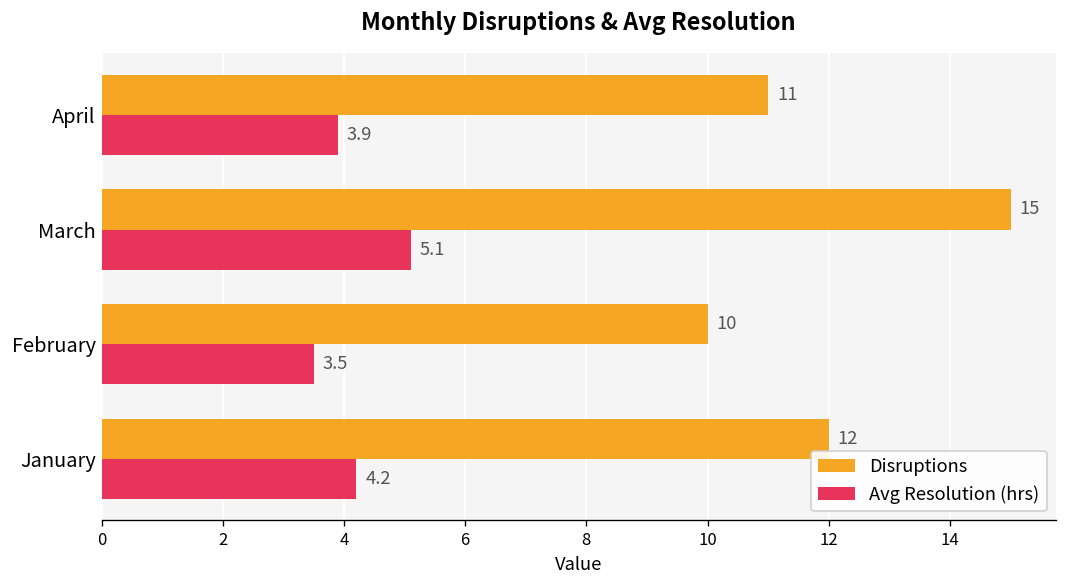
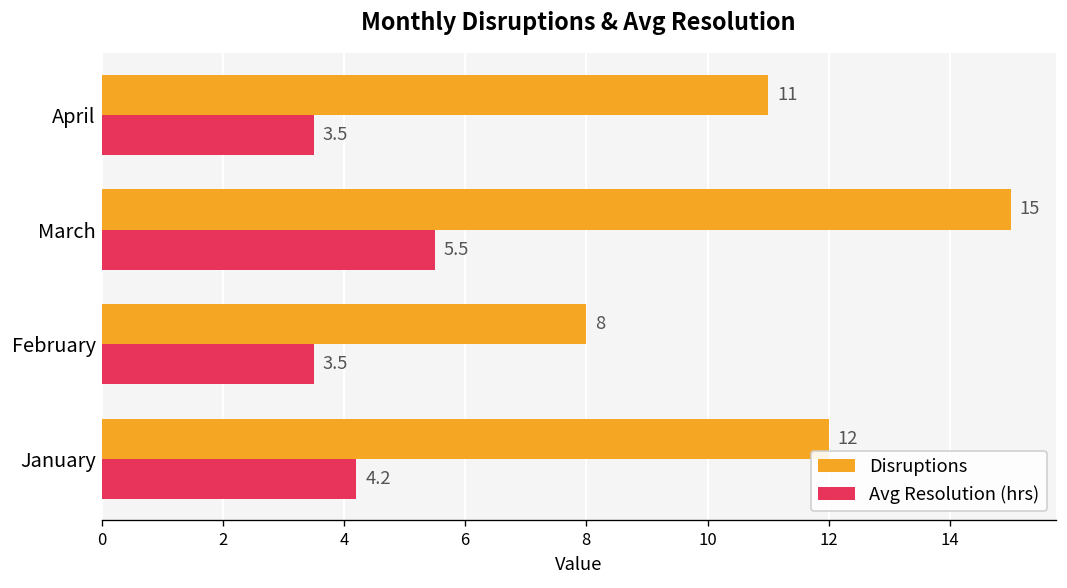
  {
    "Disruptions": {
      "April": 11,
      "March": 15,
-     "February": 10
+     "February": 8
    },
    "Avg Resolution (hrs)": {
-     "April": 3.9,
-     "March": 5.1,
+     "April": 3.5,
+     "March": 5.5,
      "February": 3.5,
      "January": 4.2
    }
  }
